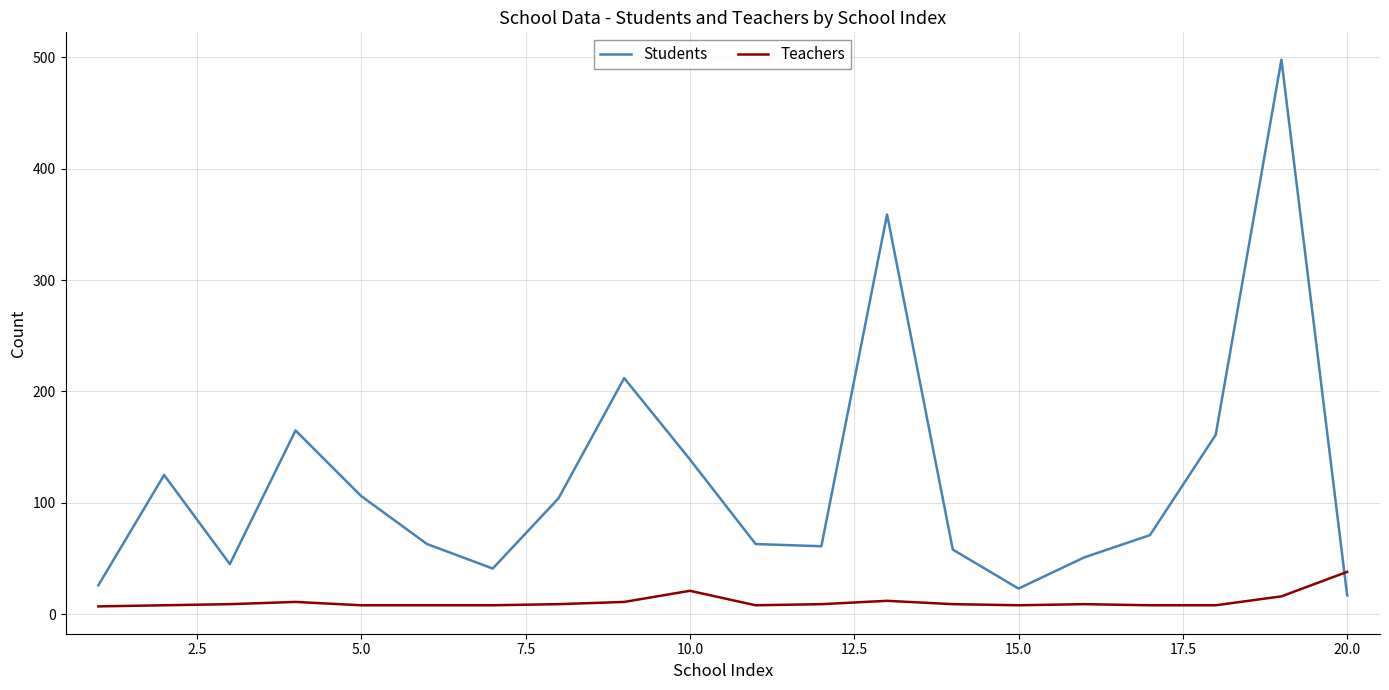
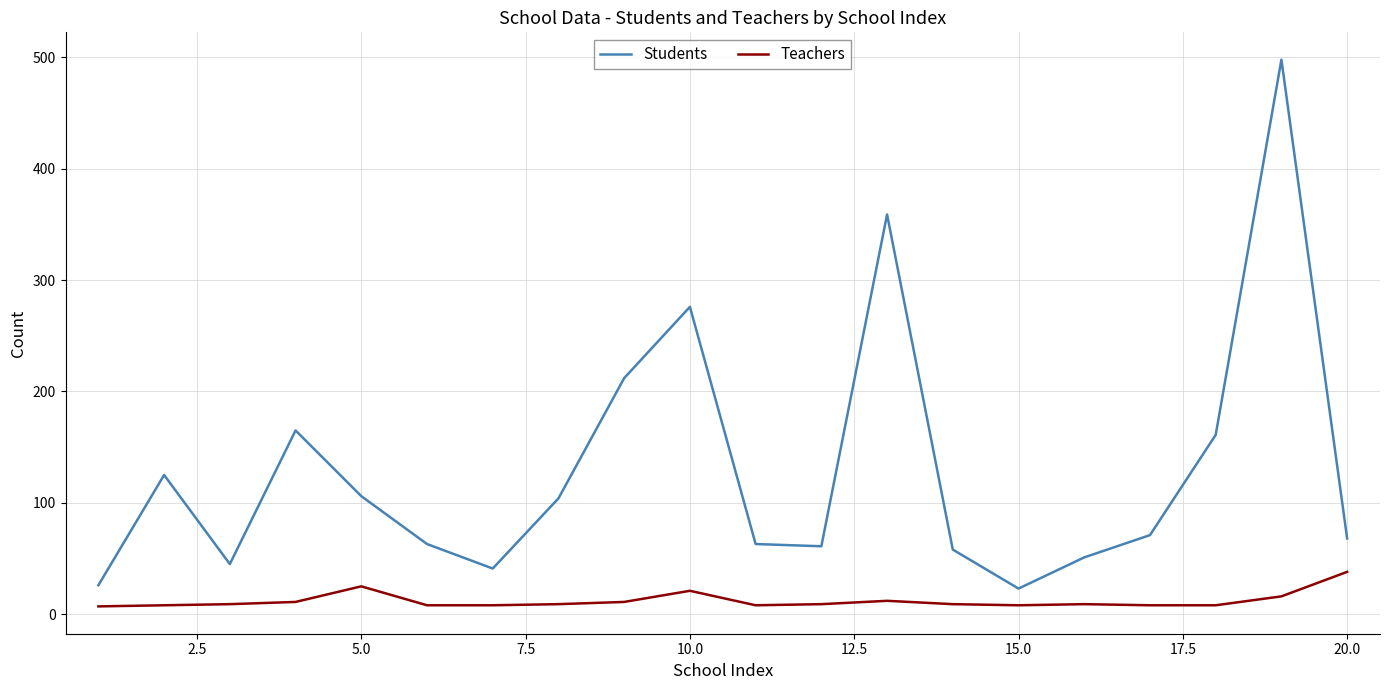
  {
    "Students": {
      "5.0": 106,
-     "10.0": 139,
+     "10.0": 276,
      "15.0": 23,
-     "20.0": 17
+     "20.0": 68
    },
    "Teachers": {
-     "5.0": 8,
+     "5.0": 25,
      "10.0": 21,
      "15.0": 8,
      "20.0": 38
    }
  }
